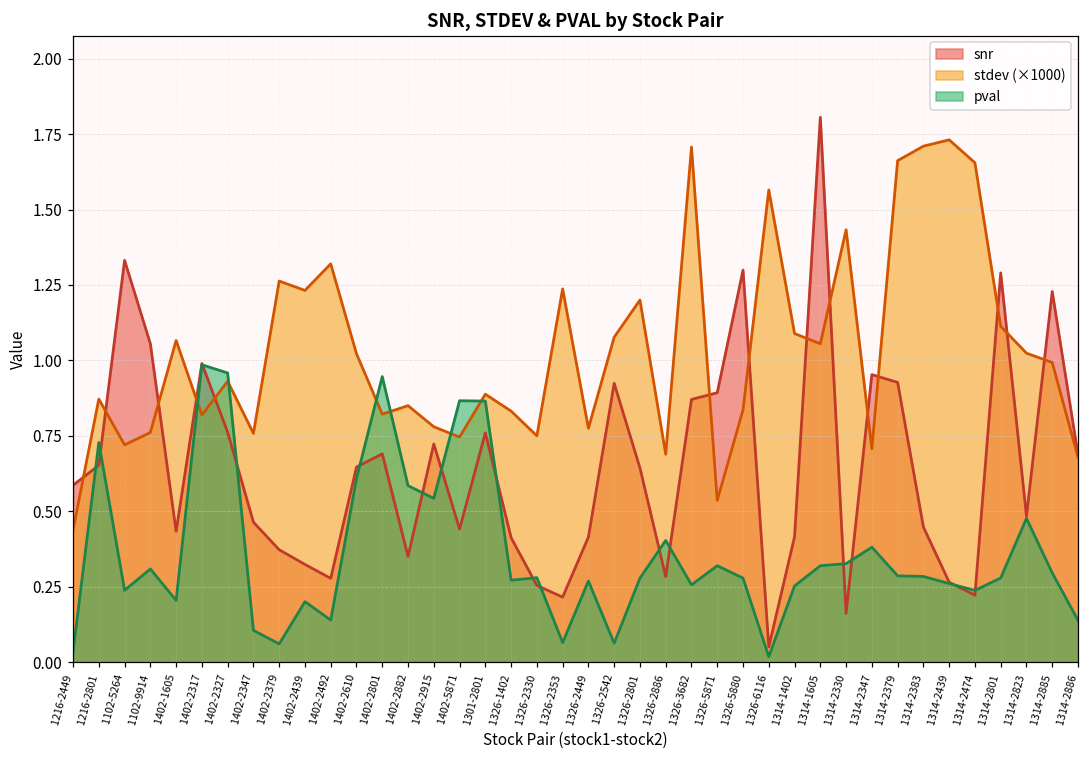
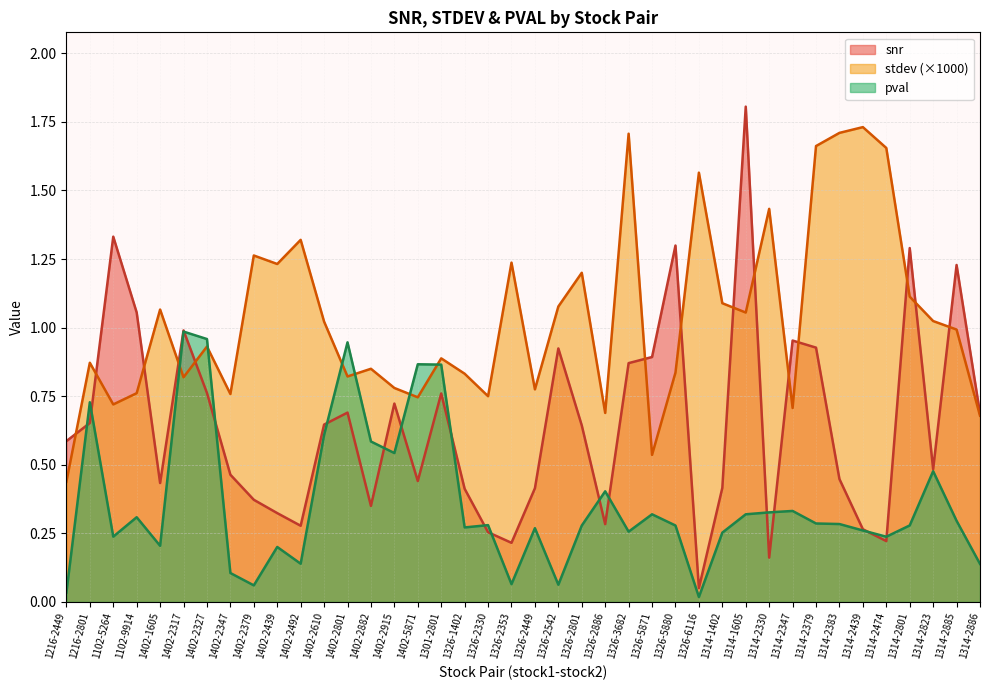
  {
    "snr": {
      "1216-2449": 0.59,
      "1216-2801": 0.65,
      "1102-5264": 1.33,
      "1102-9914": 1.06,
      "1402-1605": 0.43,
      "1402-2327": 0.76,
      "1402-2347": 0.46,
      "1402-2379": 0.37,
      "1402-2439": 0.32,
      "1402-2492": 0.28,
      "1402-2610": 0.65,
      "1402-2801": 0.69,
      "1402-2882": 0.35,
      "1402-2915": 0.72,
      "1402-5871": 0.44,
      "1301-2801": 0.76,
      "1326-1402": 0.41,
      "1326-2330": 0.25,
      "1326-2353": 0.22,
      "1326-2449": 0.41,
      "1326-2542": 0.92,
      "1326-2801": 0.64,
      "1326-2886": 0.28,
      "1326-3682": 0.87,
      "1326-5871": 0.89,
      "1326-5880": 1.30,
      "1326-6116": 0.05,
      "1314-1402": 0.42,
      "1314-1605": 1.81,
      "1314-2330": 0.16,
      "1314-2347": 0.95,
      "1314-2379": 0.93,
      "1314-2383": 0.45,
      "1314-2474": 0.22,
      "1314-2801": 1.29,
      "1314-2885": 1.23
    },
    "stdev (×1000)": {
      "1216-2449": 0.44,
      "1216-2801": 0.87,
      "1102-5264": 0.72,
      "1102-9914": 0.76,
      "1402-1605": 1.07,
      "1402-2317": 0.82,
      "1402-2327": 0.93,
      "1402-2347": 0.76,
      "1402-2379": 1.26,
      "1402-2439": 1.23,
      "1402-2492": 1.32,
      "1402-2610": 1.02,
      "1402-2801": 0.82,
      "1402-2882": 0.85,
      "1402-2915": 0.78,
      "1402-5871": 0.75,
      "1301-2801": 0.89,
      "1326-1402": 0.83,
      "1326-2330": 0.75,
      "1326-2353": 1.24,
      "1326-2449": 0.78,
      "1326-2542": 1.08,
      "1326-2801": 1.20,
      "1326-2886": 0.69,
      "1326-3682": 1.71,
      "1326-5871": 0.54,
      "1326-5880": 0.84,
      "1326-6116": 1.57,
      "1314-1402": 1.09,
      "1314-1605": 1.06,
      "1314-2330": 1.43,
      "1314-2347": 0.71,
      "1314-2379": 1.66,
      "1314-2383": 1.71,
      "1314-2439": 1.73,
      "1314-2474": 1.66,
      "1314-2801": 1.11,
      "1314-2823": 1.02,
      "1314-2885": 0.99
    },
    "pval": {
      "1216-2449": 0.03,
      "1216-2801": 0.73,
      "1102-5264": 0.24,
      "1102-9914": 0.31,
      "1402-1605": 0.20,
      "1402-2327": 0.96,
      "1402-2347": 0.11,
      "1402-2379": 0.06,
      "1402-2439": 0.20,
      "1402-2492": 0.14,
      "1402-2610": 0.61,
      "1402-2801": 0.95,
      "1402-2882": 0.58,
      "1402-2915": 0.54,
      "1402-5871": 0.87,
      "1301-2801": 0.87,
      "1326-1402": 0.27,
      "1326-2330": 0.28,
      "1326-2353": 0.06,
      "1326-2449": 0.27,
      "1326-2542": 0.06,
      "1326-2801": 0.28,
      "1326-2886": 0.40,
      "1326-3682": 0.26,
      "1326-5871": 0.32,
      "1326-5880": 0.28,
      "1326-6116": 0.02,
      "1314-1402": 0.25,
      "1314-1605": 0.32,
      "1314-2330": 0.33,
-     "1314-2347": 0.38,
+     "1314-2347": 0.33,
      "1314-2379": 0.29,
      "1314-2383": 0.28,
      "1314-2474": 0.24,
      "1314-2801": 0.28,
      "1314-2885": 0.30,
      "1314-2886": 0.14
    }
  }
